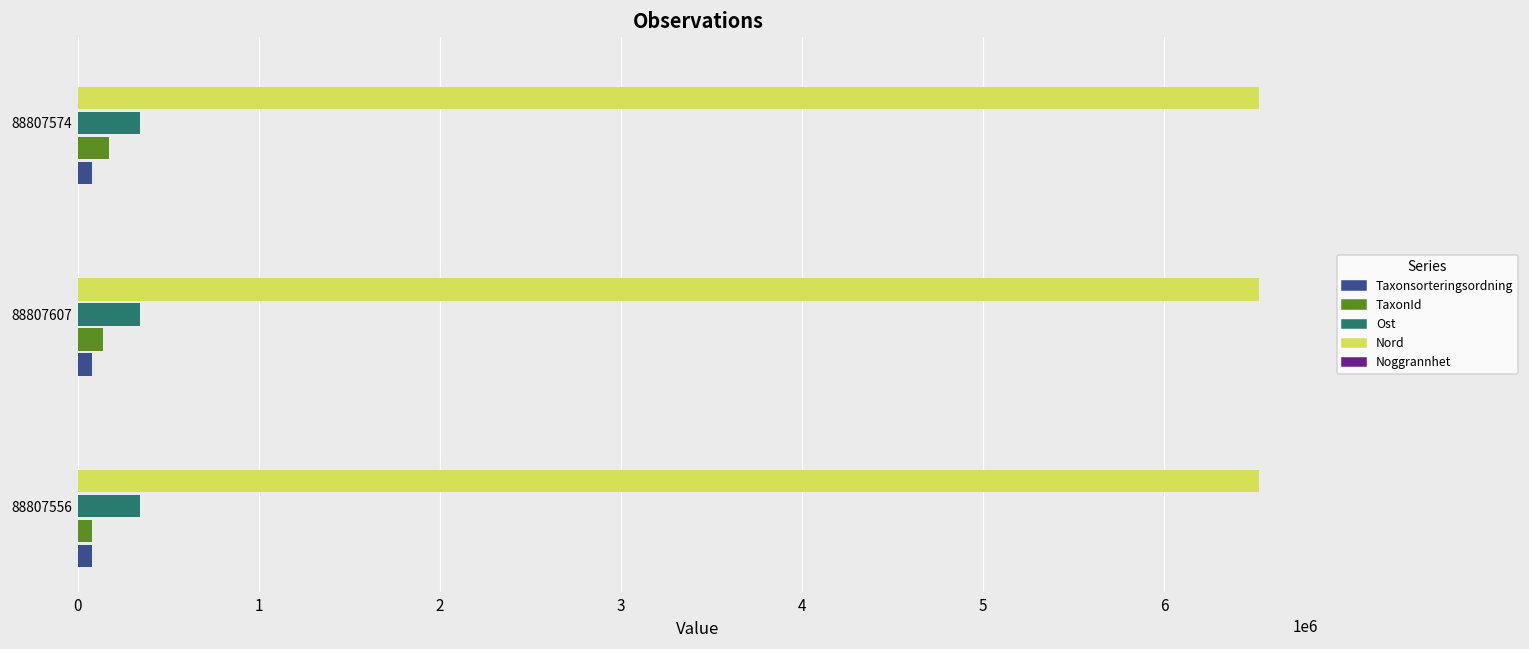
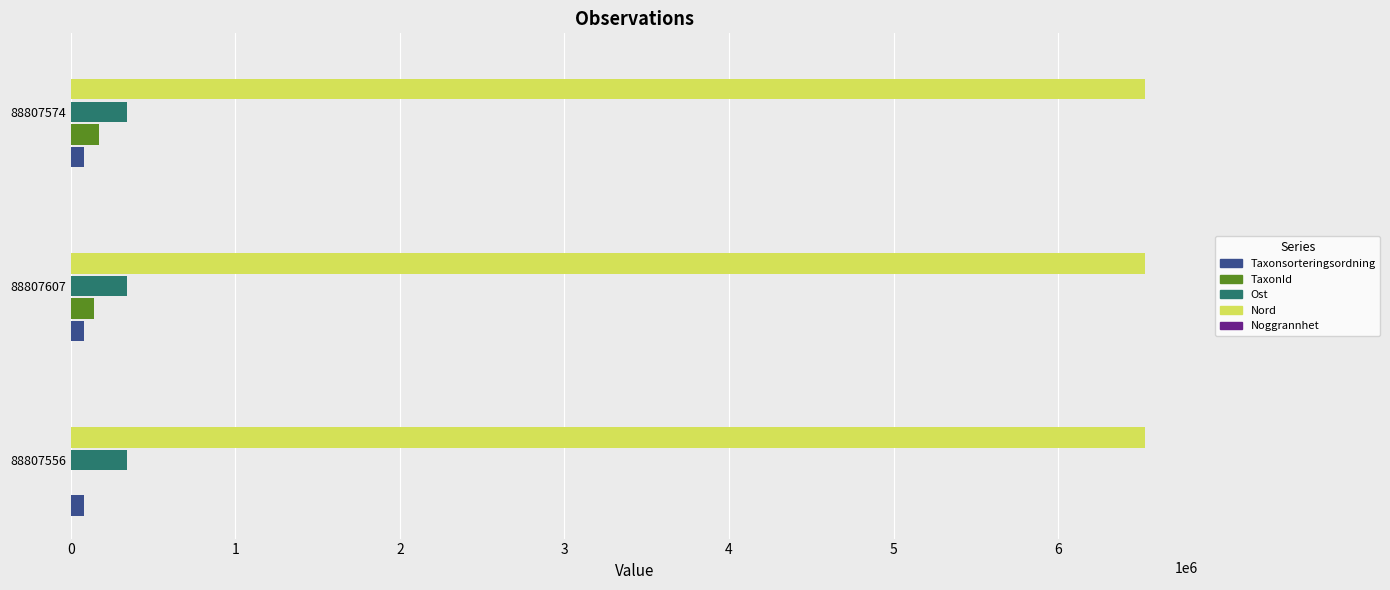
  {
    "TaxonId": {
      "88807574": 170000,
      "88807607": 140000,
-     "88807556": 80000
+     "88807556": 0
    },
    "Nord": {
      "88807574": 6530000,
      "88807607": 6530000,
      "88807556": 6530000
    }
  }
